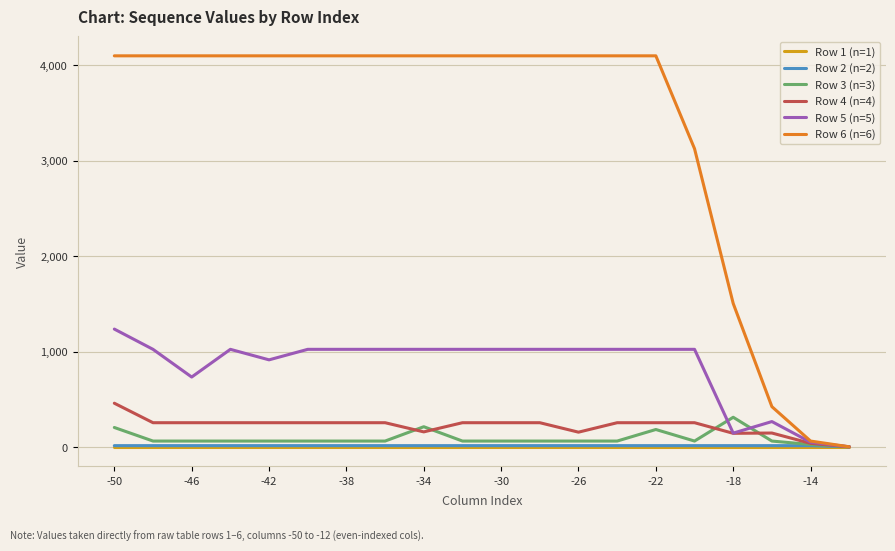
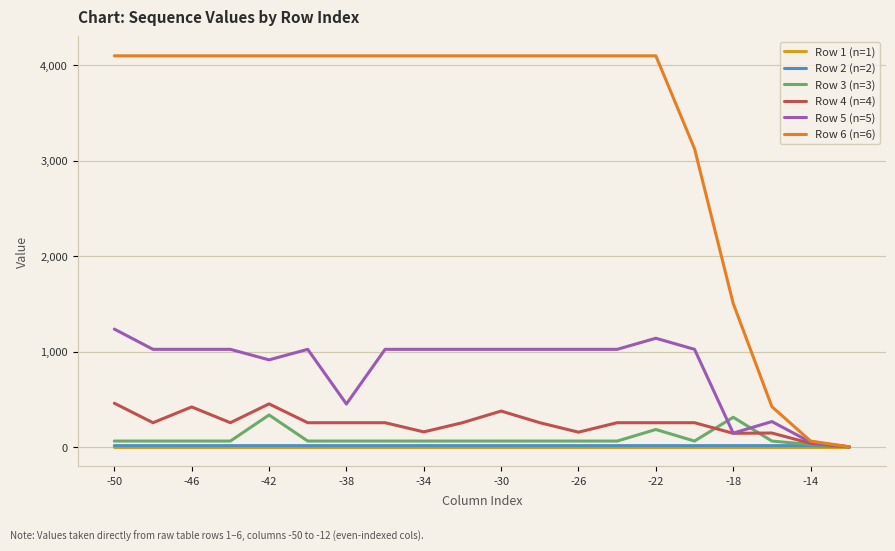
  {
    "Row 3 (n=3)": {
-     "-50": "200",
+     "-50": "100",
      "-46": "100",
-     "-42": "100",
+     "-42": "300",
      "-38": "100",
-     "-34": "200",
+     "-34": "100",
      "-30": "100",
      "-26": "100",
      "-22": "200",
      "-18": "300"
    },
    "Row 4 (n=4)": {
      "-50": "500",
-     "-46": "300",
-     "-42": "300",
+     "-46": "400",
+     "-42": "500",
      "-38": "300",
      "-34": "200",
-     "-30": "300",
+     "-30": "400",
      "-26": "200",
      "-22": "300"
    },
    "Row 5 (n=5)": {
      "-50": "1,200",
-     "-46": "700",
+     "-46": "1,000",
      "-42": "900",
-     "-38": "1,000",
+     "-38": "500",
      "-34": "1,000",
      "-30": "1,000",
      "-26": "1,000",
-     "-22": "1,000"
+     "-22": "1,100"
    }
  }
